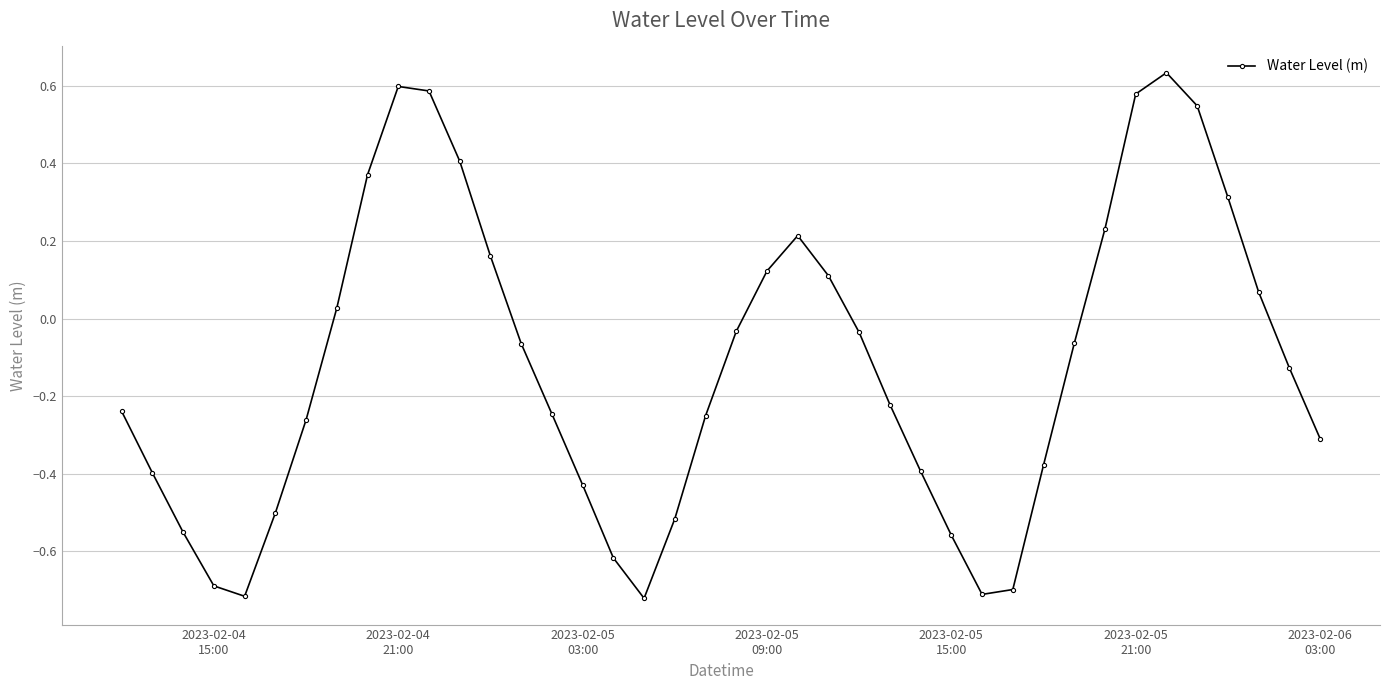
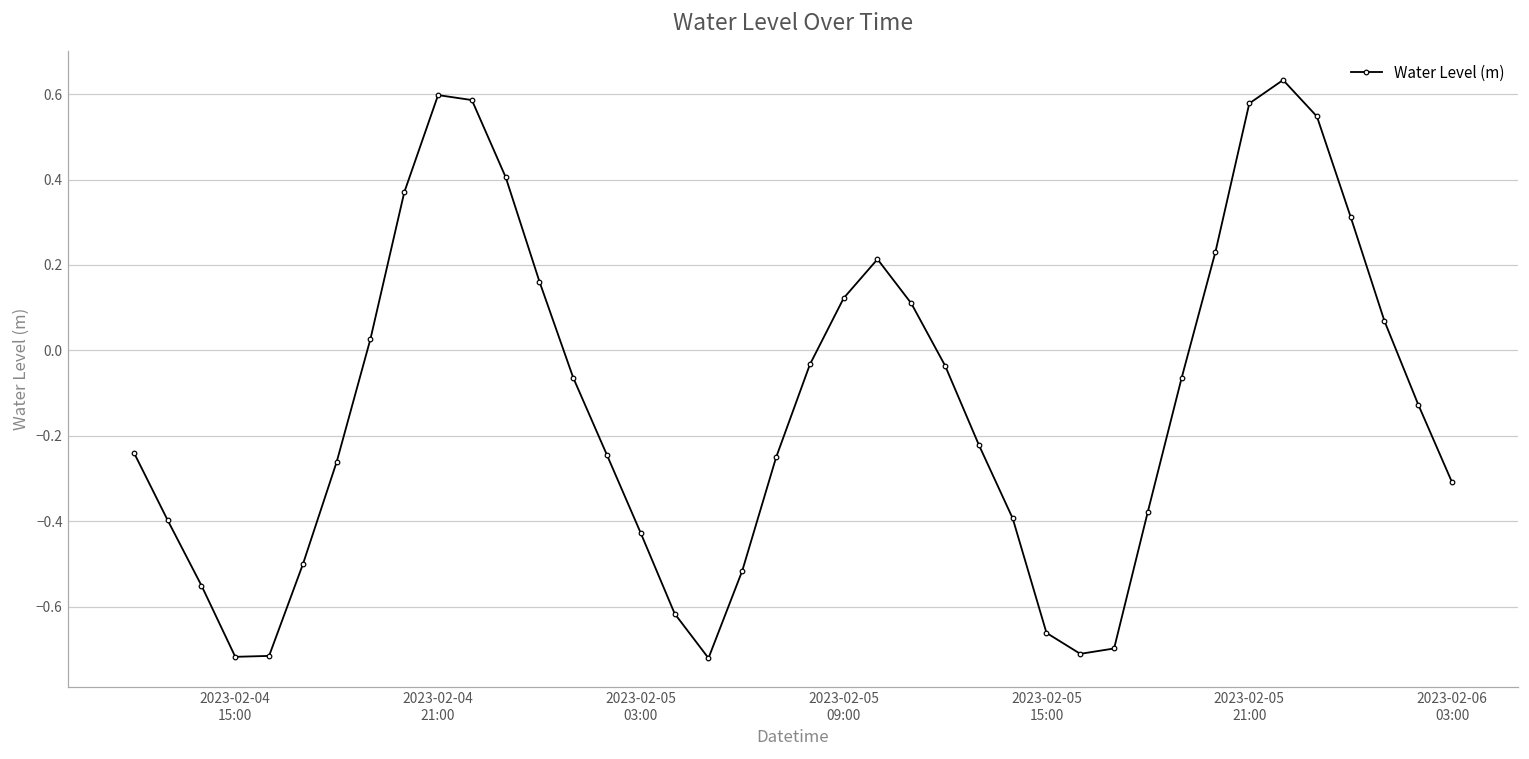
  {
-   "2023-02-04 15:00": -0.69,
+   "2023-02-04 15:00": -0.72,
    "2023-02-04 21:00": 0.60,
    "2023-02-05 03:00": -0.43,
    "2023-02-05 09:00": 0.12,
-   "2023-02-05 15:00": -0.56,
+   "2023-02-05 15:00": -0.66,
    "2023-02-05 21:00": 0.58,
    "2023-02-06 03:00": -0.31
  }
